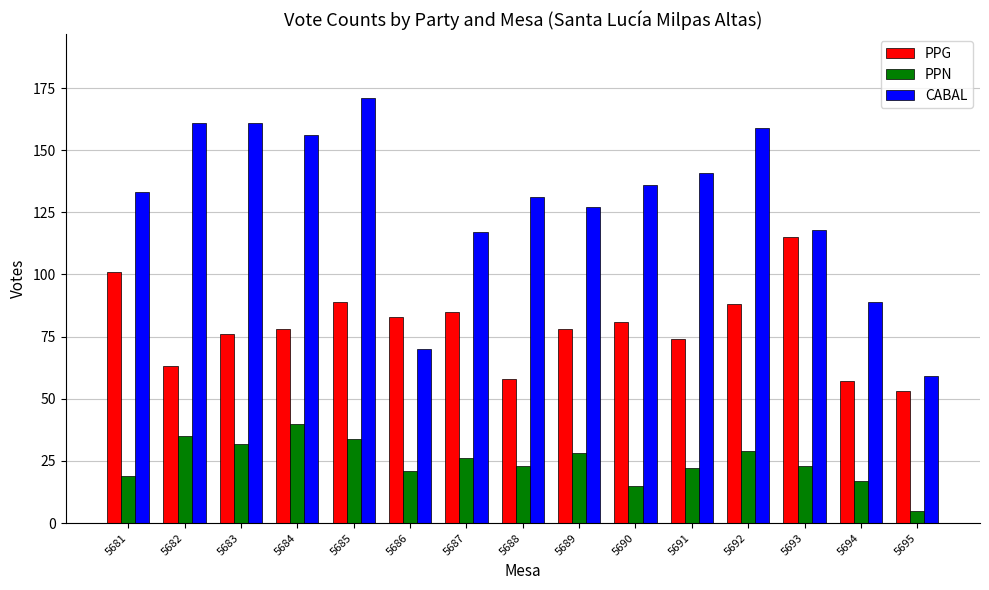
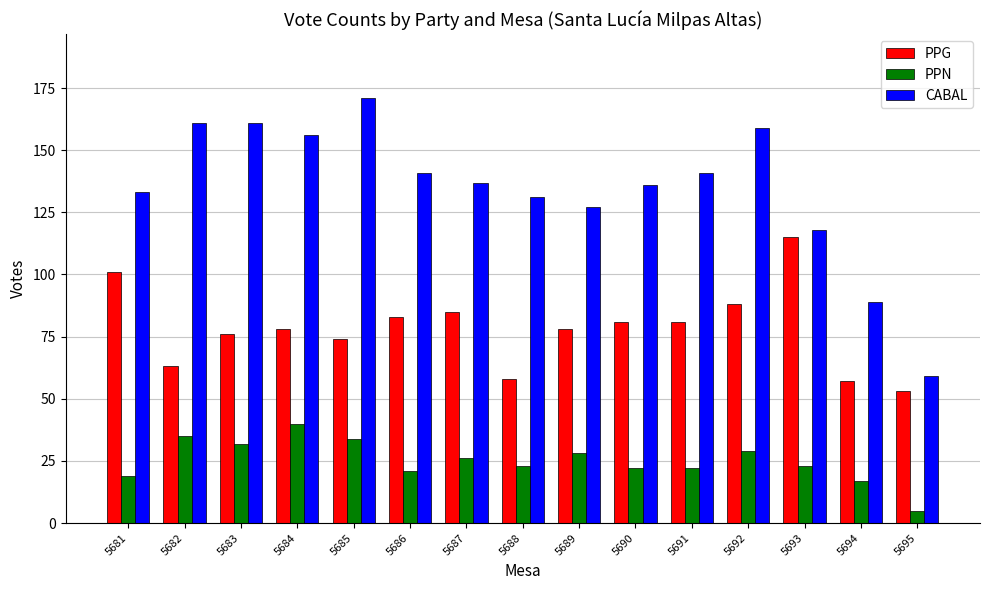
  {
    "PPG": {
      "5681": 101,
      "5682": 63,
      "5683": 76,
      "5684": 78,
-     "5685": 89,
+     "5685": 74,
      "5686": 83,
      "5687": 85,
      "5688": 58,
      "5689": 78,
      "5690": 81,
-     "5691": 74,
+     "5691": 81,
      "5692": 88,
      "5693": 115,
      "5694": 57,
      "5695": 53
    },
    "PPN": {
      "5681": 19,
      "5682": 35,
      "5683": 32,
      "5684": 40,
      "5685": 34,
      "5686": 21,
      "5687": 26,
      "5688": 23,
      "5689": 28,
-     "5690": 15,
+     "5690": 22,
      "5691": 22,
      "5692": 29,
      "5693": 23,
      "5694": 17,
      "5695": 5
    },
    "CABAL": {
      "5681": 133,
      "5682": 161,
      "5683": 161,
      "5684": 156,
      "5685": 171,
-     "5686": 70,
-     "5687": 117,
+     "5686": 141,
+     "5687": 137,
      "5688": 131,
      "5689": 127,
      "5690": 136,
      "5691": 141,
      "5692": 159,
      "5693": 118,
      "5694": 89,
      "5695": 59
    }
  }
